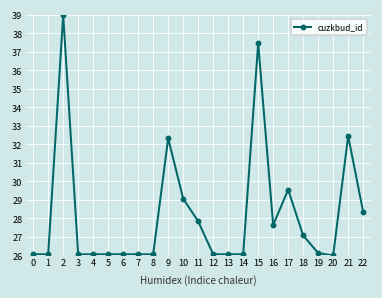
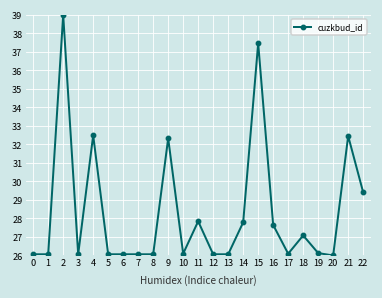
  {
    "0": 26.1,
    "1": 26.1,
    "2": 39.0,
    "3": 26.1,
-   "4": 26.1,
+   "4": 32.5,
    "5": 26.1,
    "6": 26.1,
    "7": 26.1,
    "8": 26.1,
    "9": 32.3,
-   "10": 29.1,
+   "10": 26.1,
    "11": 27.8,
    "12": 26.1,
    "13": 26.1,
-   "14": 26.1,
+   "14": 27.8,
    "15": 37.5,
    "16": 27.6,
-   "17": 29.6,
+   "17": 26.1,
    "18": 27.1,
    "19": 26.1,
    "20": 26.0,
    "21": 32.5,
-   "22": 28.4
+   "22": 29.4
  }
